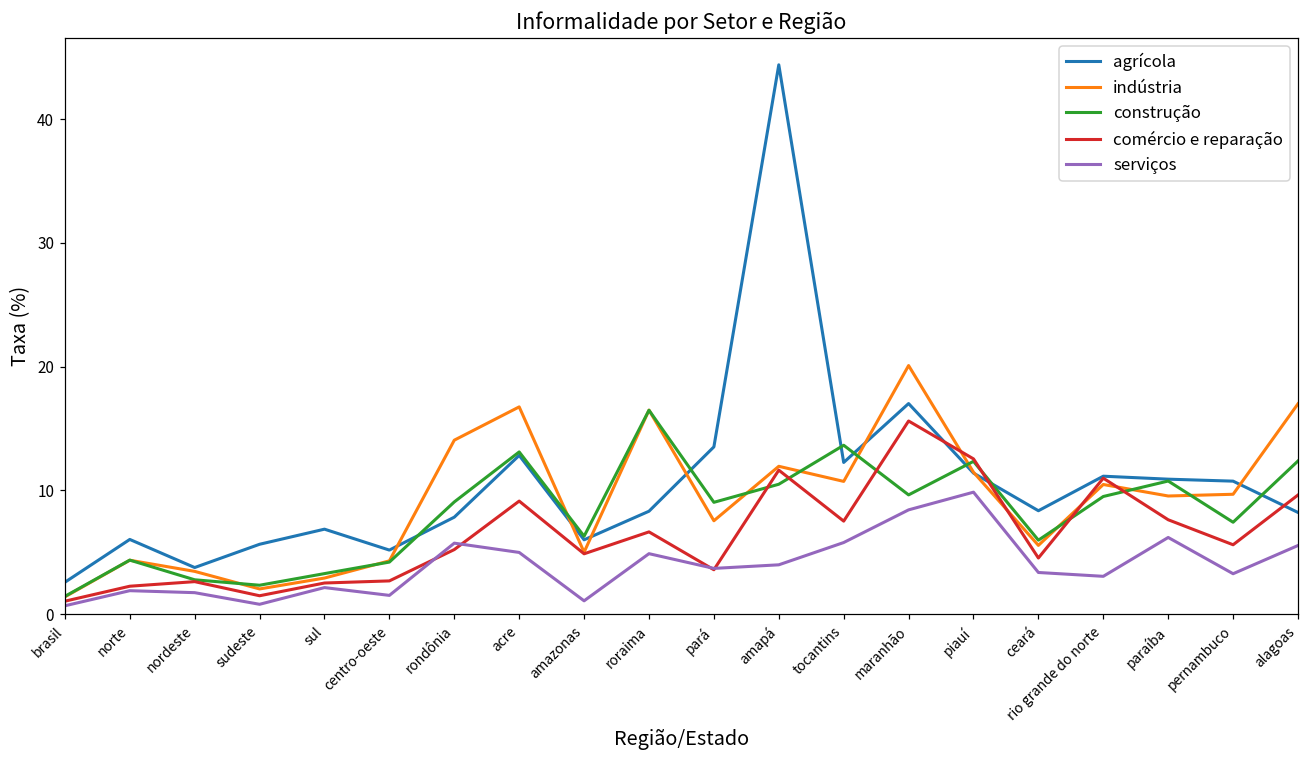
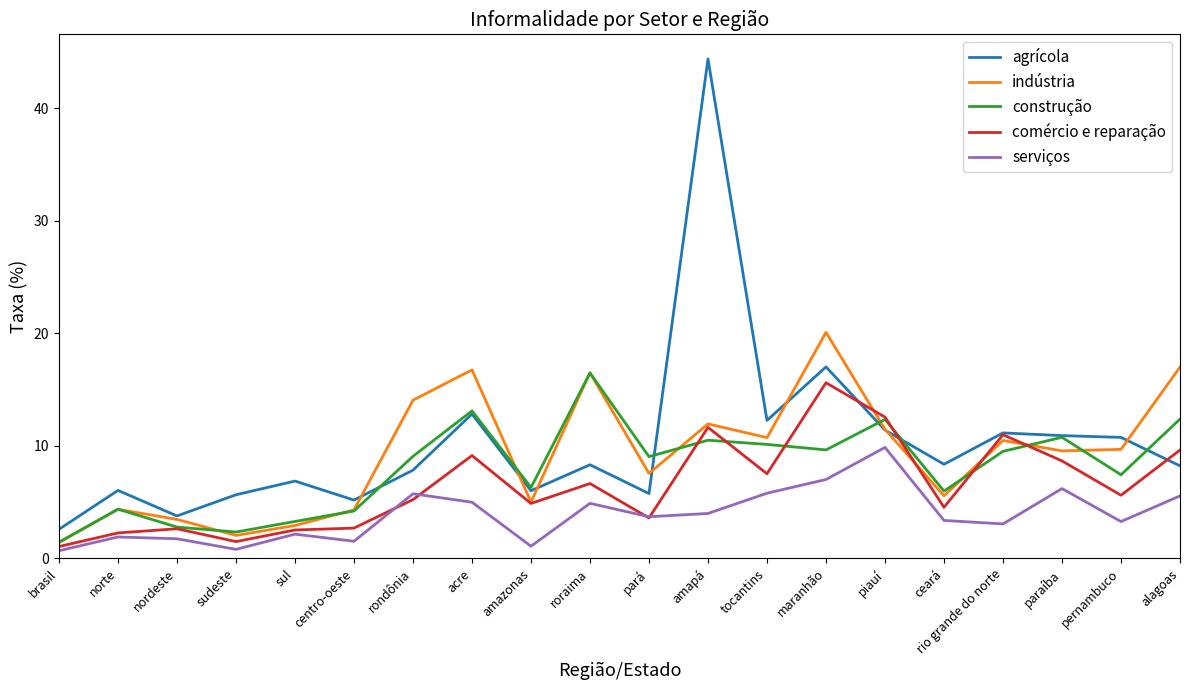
  {
    "agrícola": {
      "brasil": 2.6,
      "norte": 6.0,
      "nordeste": 3.8,
      "sudeste": 5.6,
      "sul": 6.9,
      "centro-oeste": 5.2,
      "rondônia": 7.8,
      "acre": 12.8,
      "amazonas": 6.0,
      "roraima": 8.3,
-     "pará": 13.5,
+     "pará": 5.8,
      "amapá": 44.4,
      "tocantins": 12.3,
      "maranhão": 17.0,
      "ceará": 8.4,
      "pernambuco": 10.7,
      "alagoas": 8.2
    },
    "indústria": {
      "nordeste": 3.5,
      "sudeste": 2.0,
      "sul": 2.9,
      "rondônia": 14.1,
      "acre": 16.7,
      "pará": 7.5,
      "amapá": 11.9,
      "tocantins": 10.7,
      "maranhão": 20.1,
      "ceará": 5.6,
      "rio grande do norte": 10.5,
      "paraíba": 9.5,
      "pernambuco": 9.7,
      "alagoas": 17.0
    },
    "construção": {
      "sudeste": 2.3,
      "sul": 3.3,
      "rondônia": 9.1,
      "acre": 13.1,
      "amazonas": 6.3,
      "pará": 9.0,
      "amapá": 10.5,
-     "tocantins": 13.6,
+     "tocantins": 10.1,
      "maranhão": 9.6,
      "ceará": 6.0,
      "rio grande do norte": 9.5,
      "pernambuco": 7.4,
      "alagoas": 12.4
    },
    "comércio e reparação": {
      "brasil": 1.0,
      "norte": 2.3,
      "sudeste": 1.5,
      "sul": 2.5,
      "centro-oeste": 2.7,
      "rondônia": 5.2,
      "acre": 9.1,
      "roraima": 6.6,
      "amapá": 11.6,
      "tocantins": 7.5,
      "maranhão": 15.6,
      "ceará": 4.5,
-     "paraíba": 7.6,
+     "paraíba": 8.7,
      "pernambuco": 5.6,
      "alagoas": 9.6
    },
    "serviços": {
      "brasil": 0.7,
      "norte": 1.9,
      "nordeste": 1.7,
      "sudeste": 0.8,
      "sul": 2.1,
      "centro-oeste": 1.5,
      "rondônia": 5.7,
      "acre": 5.0,
      "amazonas": 1.1,
      "roraima": 4.9,
      "amapá": 4.0,
      "tocantins": 5.8,
-     "maranhão": 8.4,
+     "maranhão": 7.0,
      "piauí": 9.9,
      "ceará": 3.4,
      "rio grande do norte": 3.1,
      "paraíba": 6.2,
      "pernambuco": 3.3,
      "alagoas": 5.5
    }
  }
